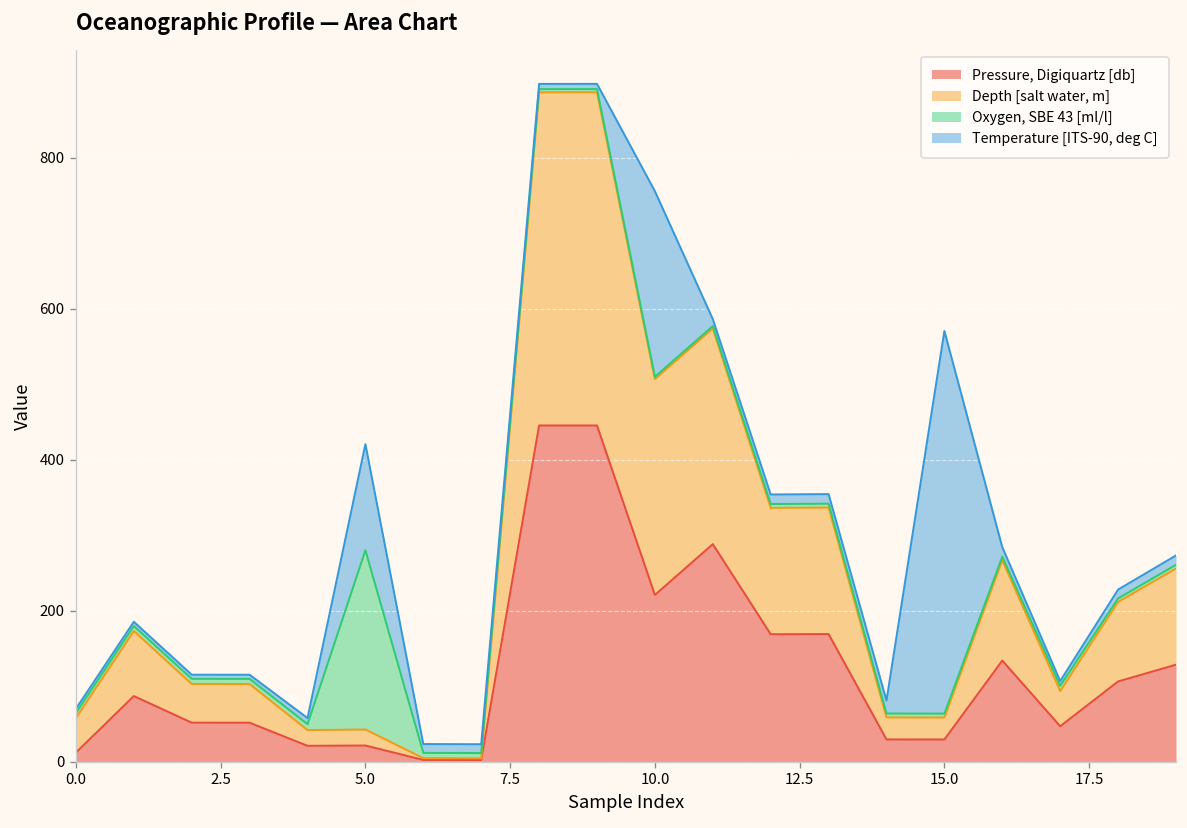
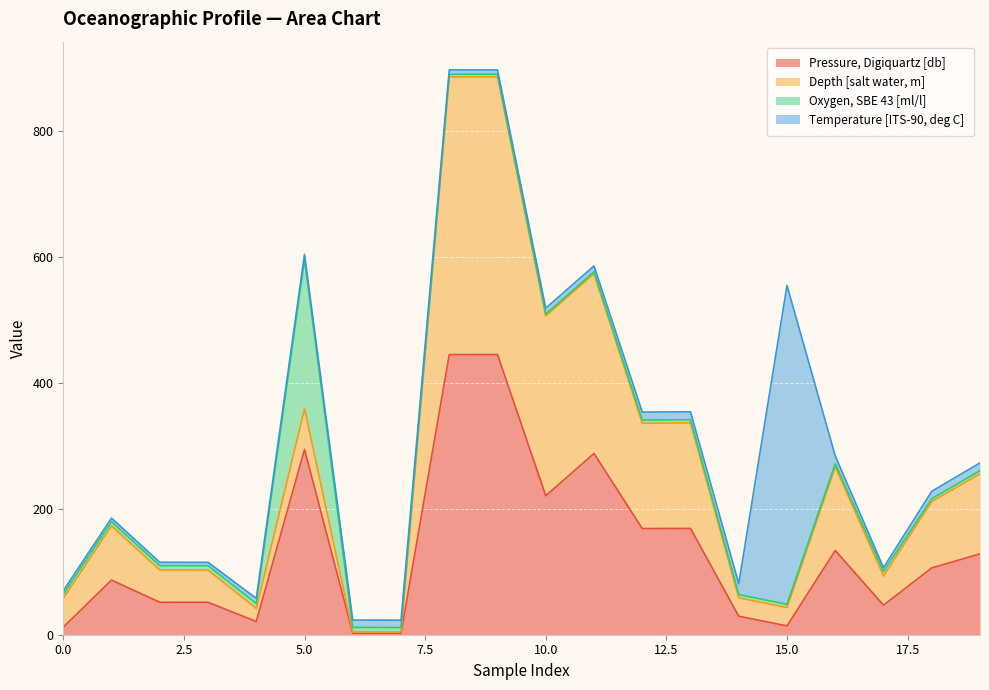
  {
    "Pressure, Digiquartz [db]": {
      "0.0": 10,
-     "5.0": 20,
+     "5.0": 290,
      "10.0": 220,
-     "15.0": 30
+     "15.0": 10
    },
    "Depth [salt water, m]": {
      "0.0": 50,
-     "5.0": 20,
+     "5.0": 60,
      "15.0": 30
    },
    "Oxygen, SBE 43 [ml/l]": {
      "0.0": 10,
      "5.0": 240,
      "15.0": 10
    },
    "Temperature [ITS-90, deg C]": {
      "0.0": 10,
-     "5.0": 140,
-     "10.0": 250,
+     "5.0": 10,
+     "10.0": 10,
      "15.0": 510
    }
  }
